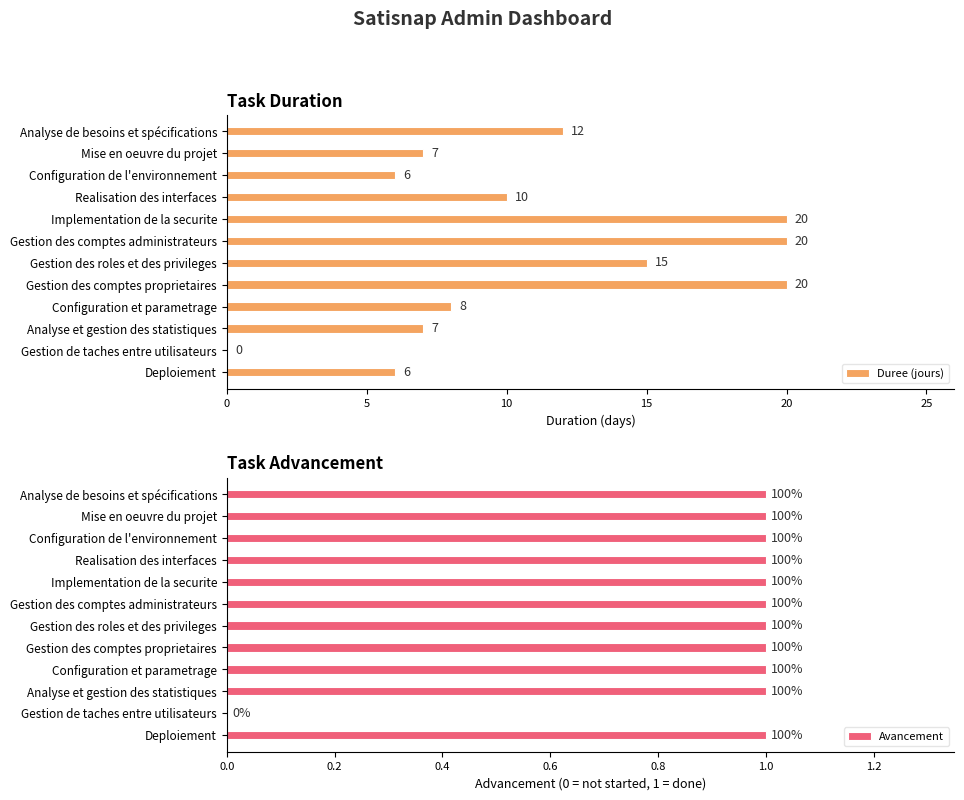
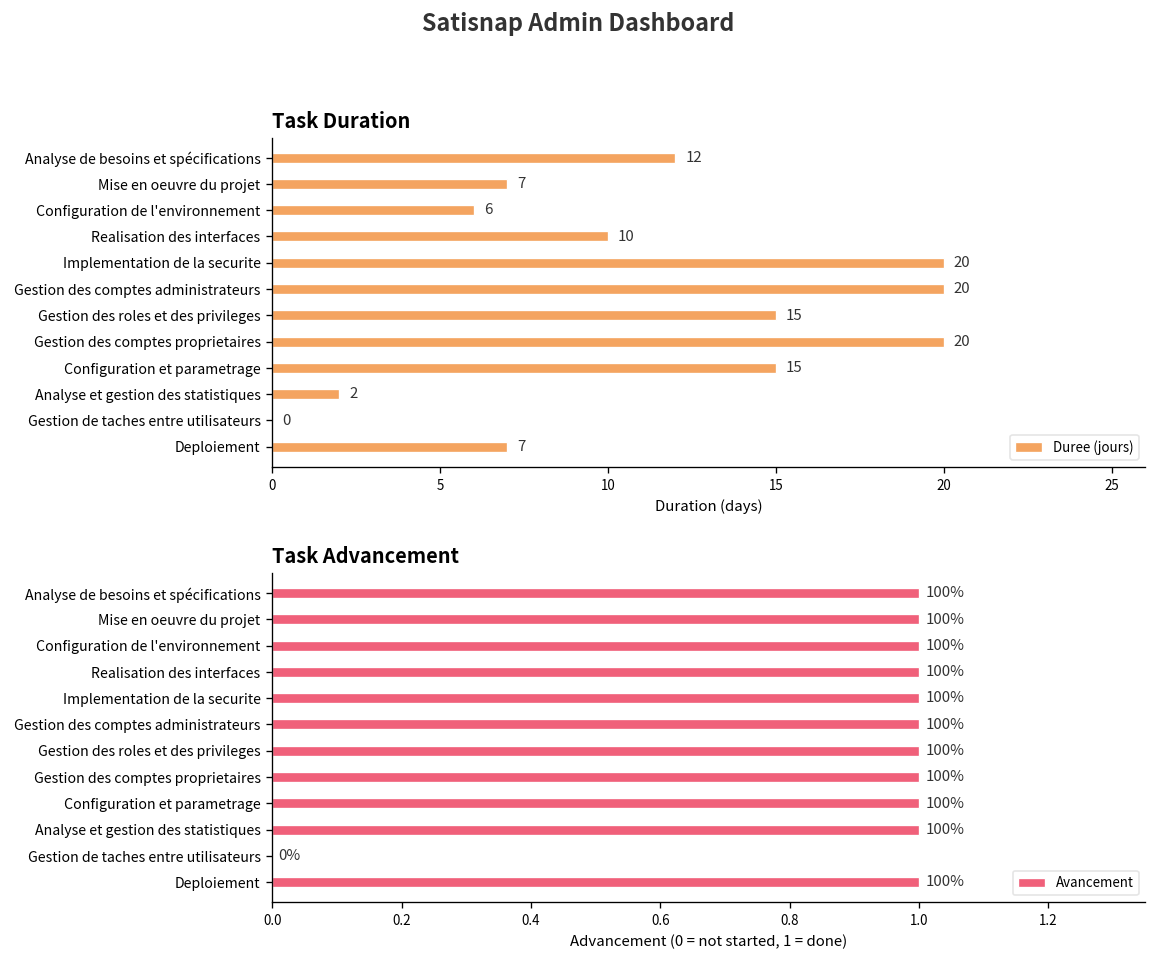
  {
    "Task Duration": {
      "Analyse de besoins et spécifications": "12",
      "Mise en oeuvre du projet": "7",
      "Configuration de l'environnement": "6",
      "Realisation des interfaces": "10",
      "Implementation de la securite": "20",
      "Gestion des comptes administrateurs": "20",
      "Gestion des roles et des privileges": "15",
      "Gestion des comptes proprietaires": "20",
-     "Configuration et parametrage": "8",
-     "Analyse et gestion des statistiques": "7",
+     "Configuration et parametrage": "15",
+     "Analyse et gestion des statistiques": "2",
      "Gestion de taches entre utilisateurs": "0",
-     "Deploiement": "6"
+     "Deploiement": "7"
    },
    "Task Advancement": {
      "Analyse de besoins et spécifications": "100%",
      "Mise en oeuvre du projet": "100%",
      "Configuration de l'environnement": "100%",
      "Realisation des interfaces": "100%",
      "Implementation de la securite": "100%",
      "Gestion des comptes administrateurs": "100%",
      "Gestion des roles et des privileges": "100%",
      "Gestion des comptes proprietaires": "100%",
      "Configuration et parametrage": "100%",
      "Analyse et gestion des statistiques": "100%",
      "Gestion de taches entre utilisateurs": "0%",
      "Deploiement": "100%"
    }
  }
